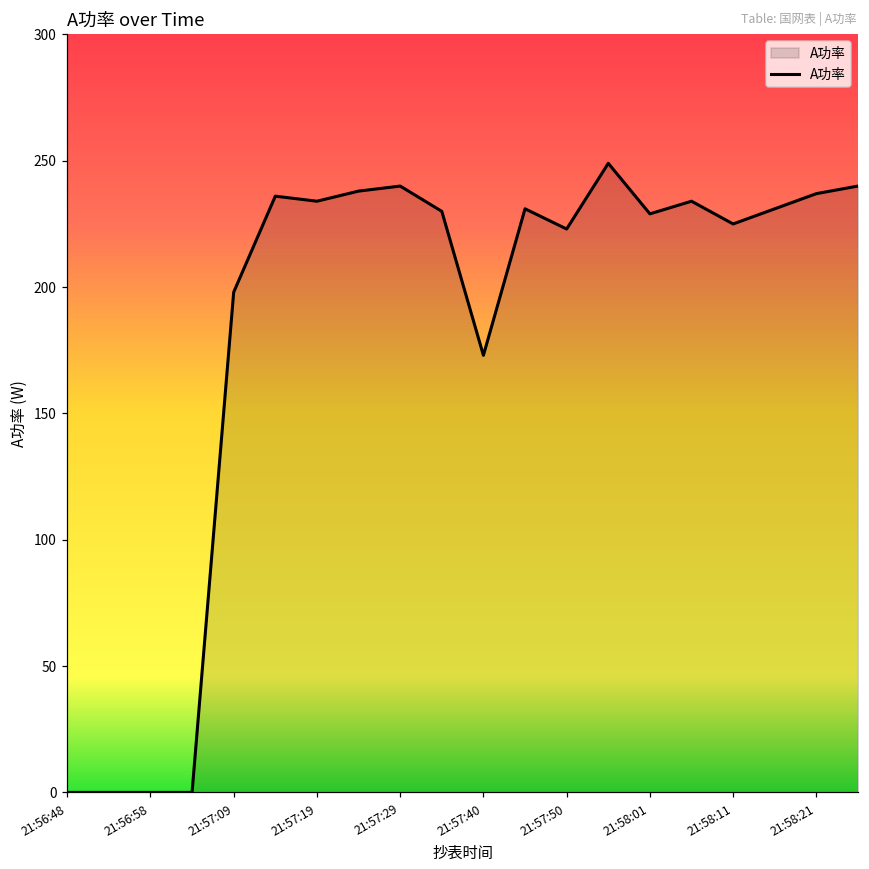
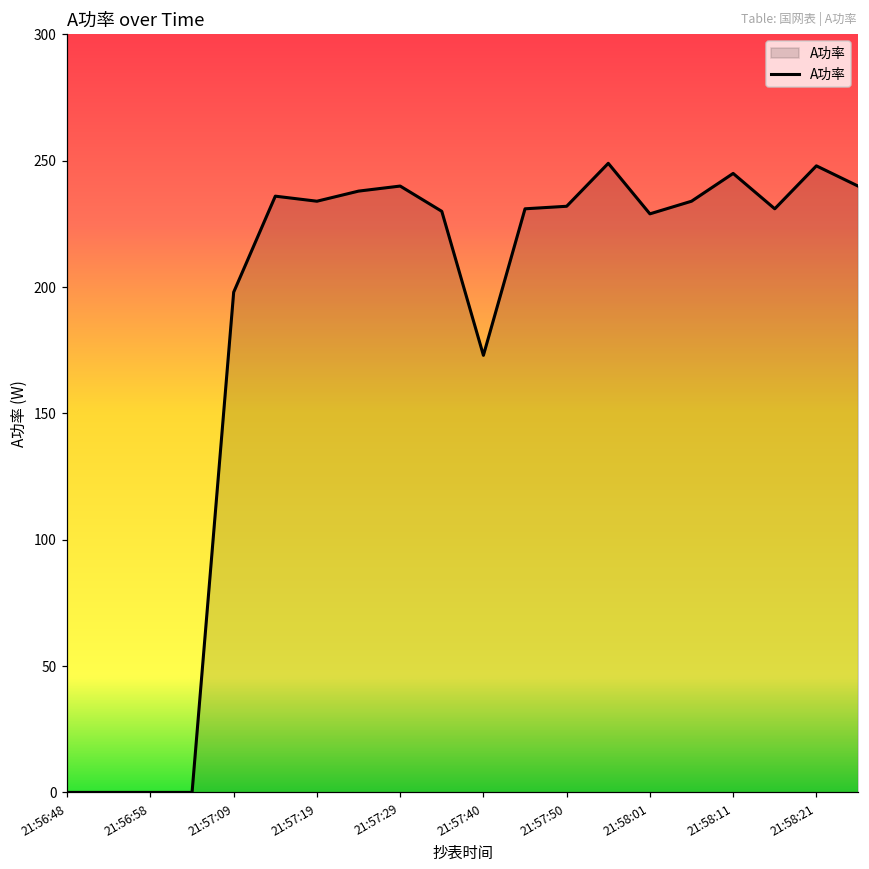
  {
    "21:56:48": 0,
    "21:56:58": 0,
    "21:57:09": 198,
    "21:57:19": 234,
    "21:57:29": 240,
    "21:57:40": 173,
-   "21:57:50": 223,
+   "21:57:50": 232,
    "21:58:01": 229,
-   "21:58:11": 225,
-   "21:58:21": 237
+   "21:58:11": 245,
+   "21:58:21": 248
  }
